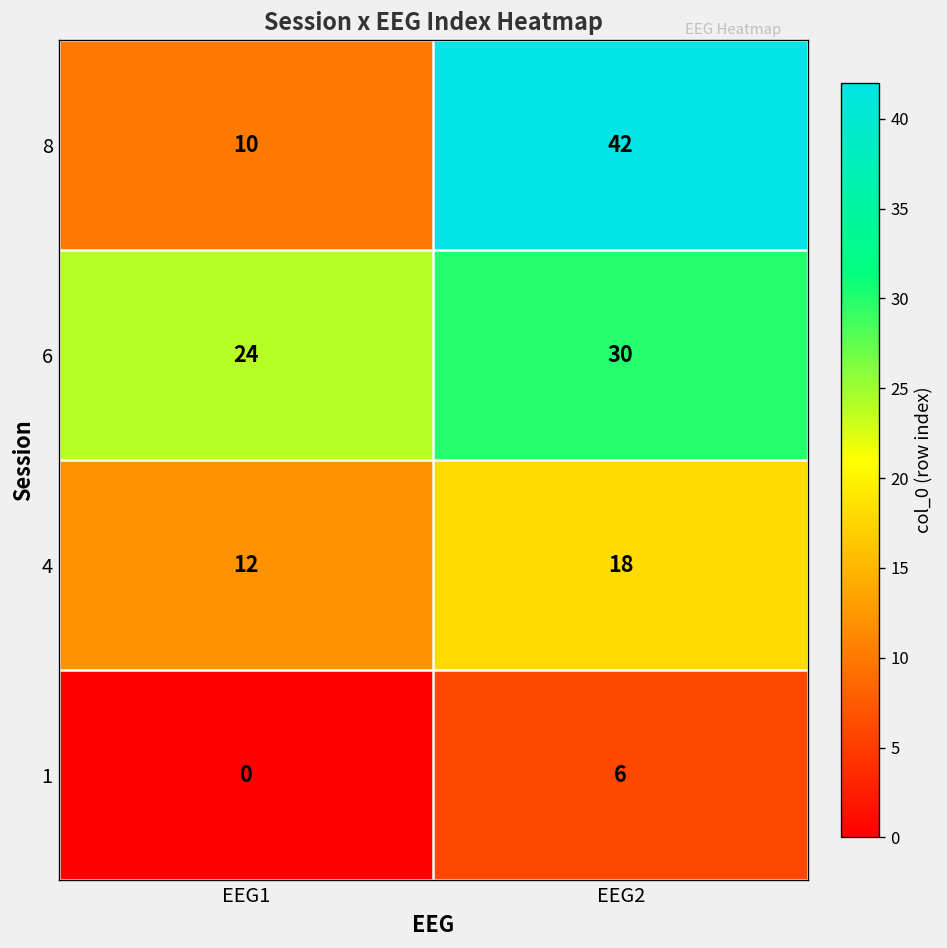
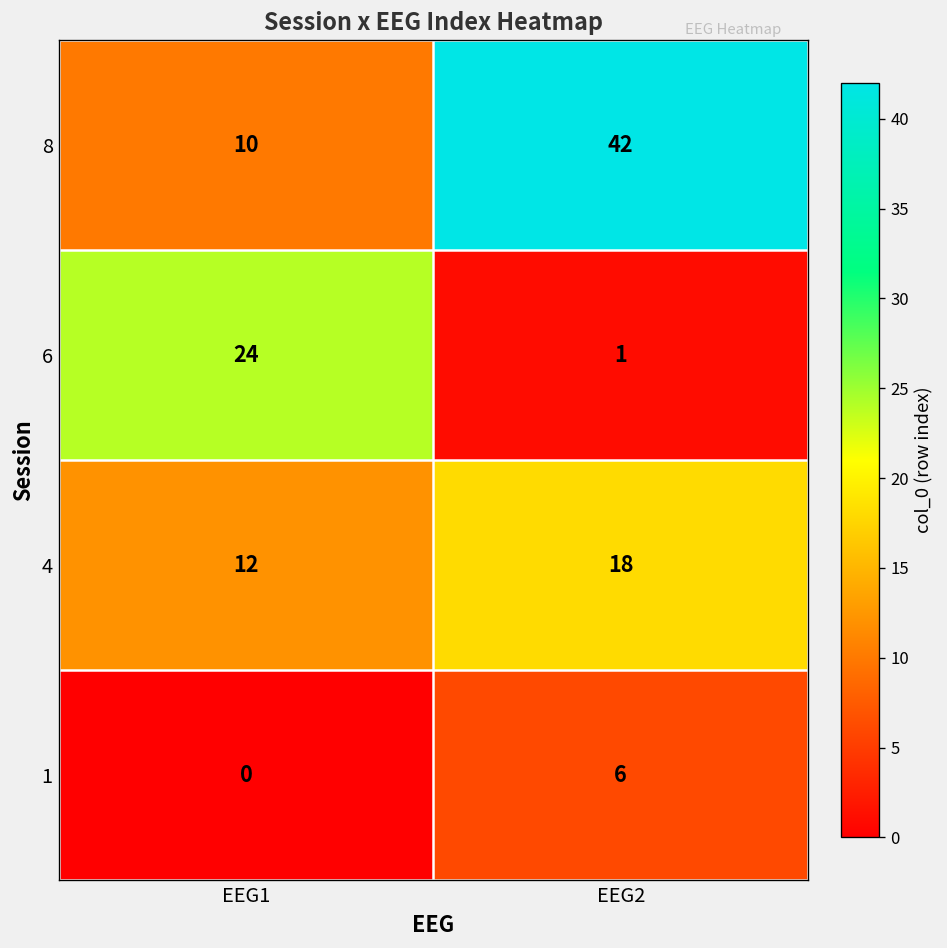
  {
    "8": {
      "EEG1": 10,
      "EEG2": 42
    },
    "6": {
      "EEG1": 24,
-     "EEG2": 30
+     "EEG2": 1
    },
    "4": {
      "EEG1": 12,
      "EEG2": 18
    },
    "1": {
      "EEG1": 0,
      "EEG2": 6
    }
  }
